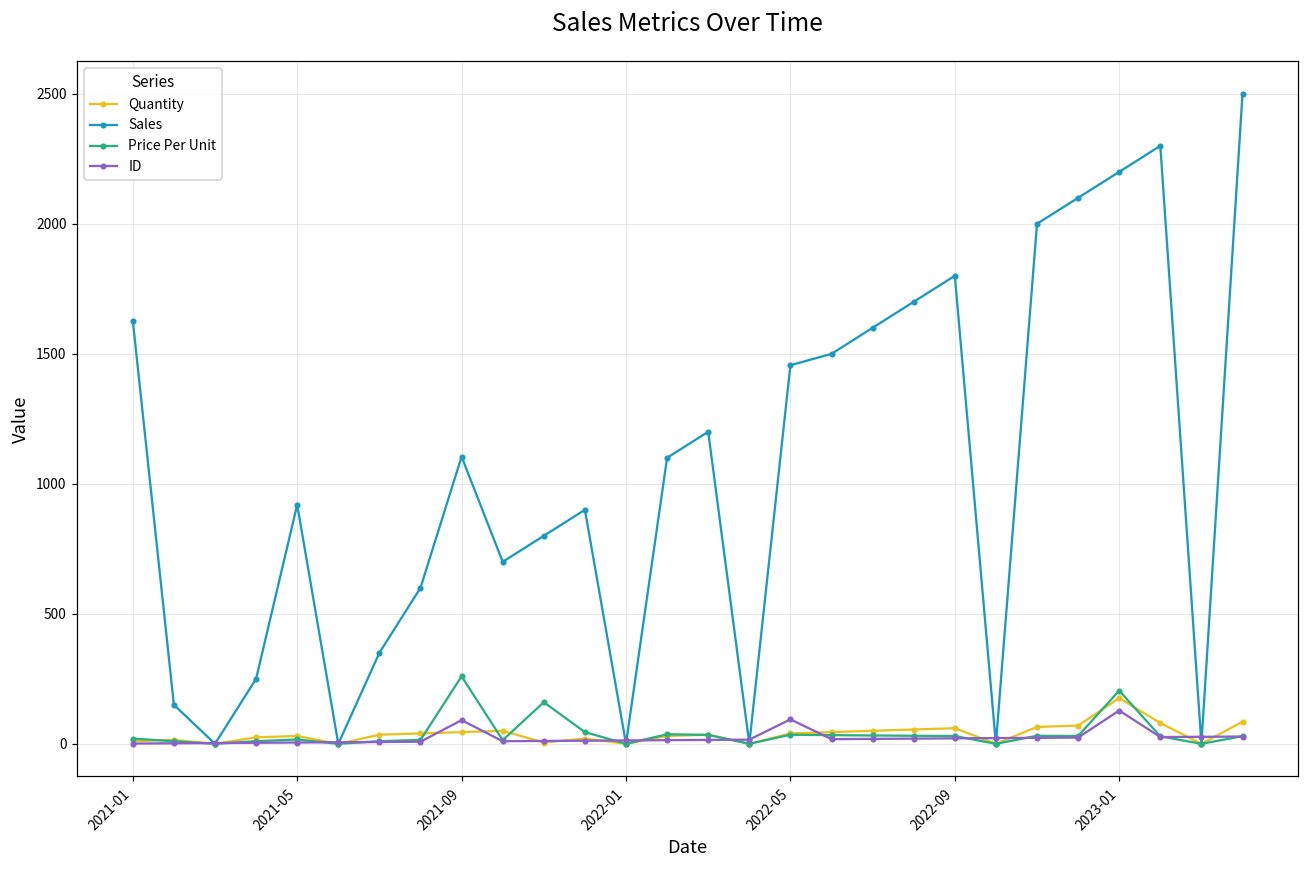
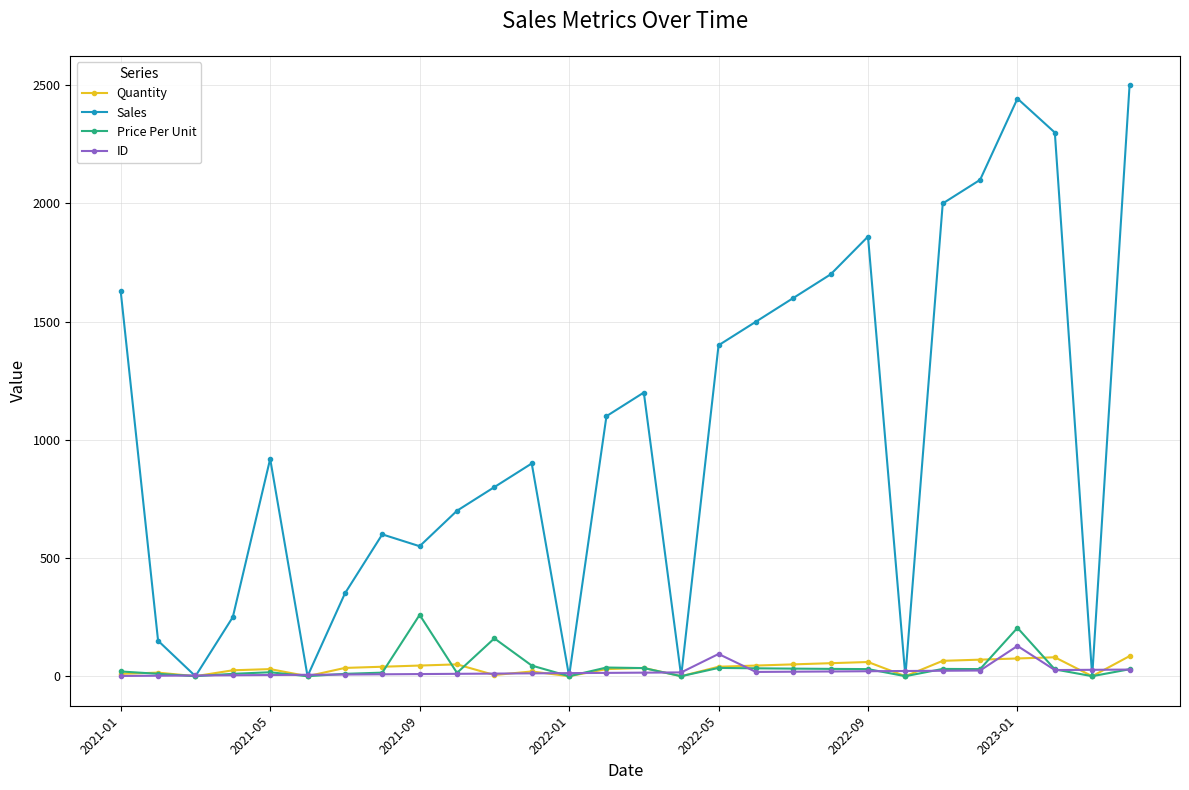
  {
    "Quantity": {
      "2021-05": 30,
      "2021-09": 50,
      "2022-09": 60,
-     "2023-01": 180
+     "2023-01": 80
    },
    "Sales": {
      "2021-01": 1630,
      "2021-05": 920,
-     "2021-09": 1100,
-     "2022-05": 1460,
-     "2022-09": 1800,
-     "2023-01": 2200
+     "2021-09": 550,
+     "2022-05": 1400,
+     "2022-09": 1860,
+     "2023-01": 2440
    },
    "Price Per Unit": {
      "2021-05": 20,
      "2021-09": 260,
      "2023-01": 200
    },
    "ID": {
      "2021-05": 10,
-     "2021-09": 90,
+     "2021-09": 10,
      "2022-01": 10,
      "2022-05": 90,
      "2023-01": 130
    }
  }
